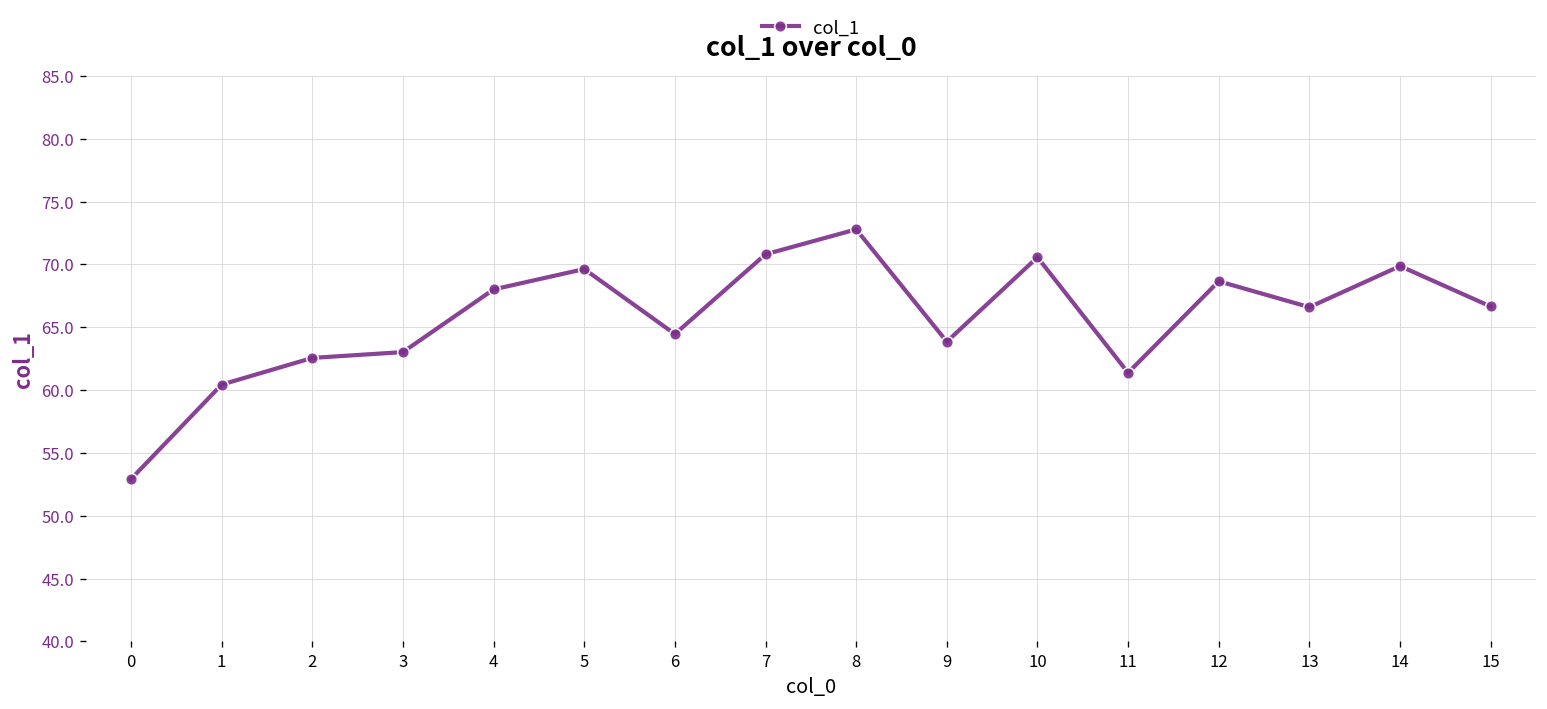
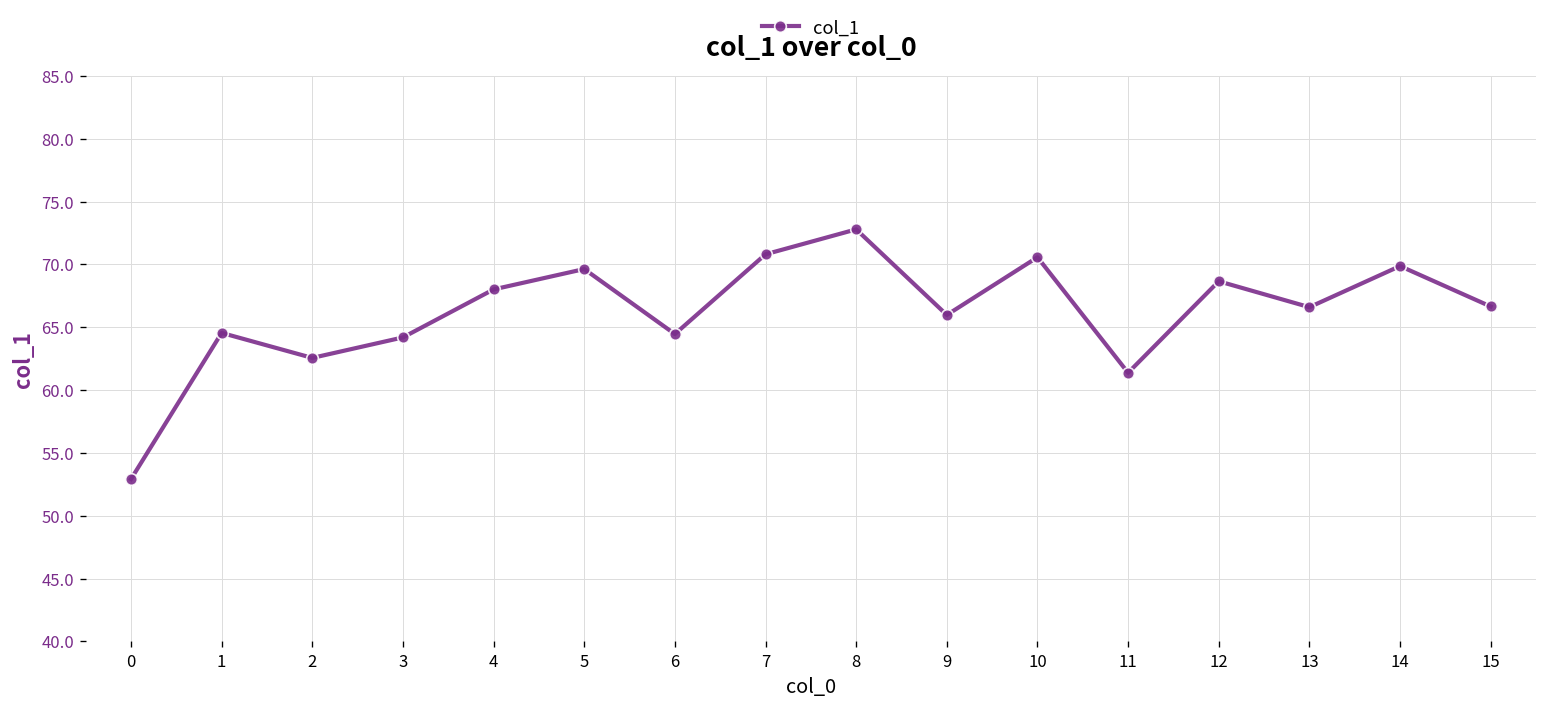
  {
    "0": 52.9,
-   "1": 60.4,
+   "1": 64.6,
    "2": 62.6,
-   "3": 63.0,
+   "3": 64.2,
    "4": 68.0,
    "5": 69.6,
    "6": 64.5,
    "7": 70.8,
    "8": 72.8,
-   "9": 63.9,
+   "9": 66.0,
    "10": 70.6,
    "11": 61.4,
    "12": 68.7,
    "13": 66.6,
    "14": 69.9,
    "15": 66.7
  }
